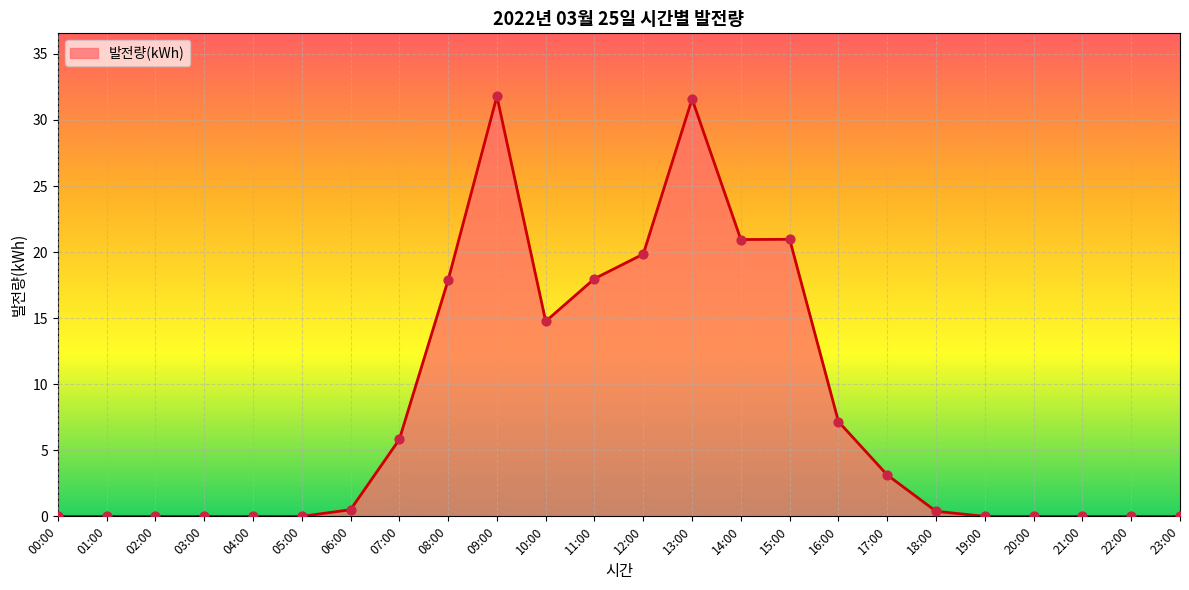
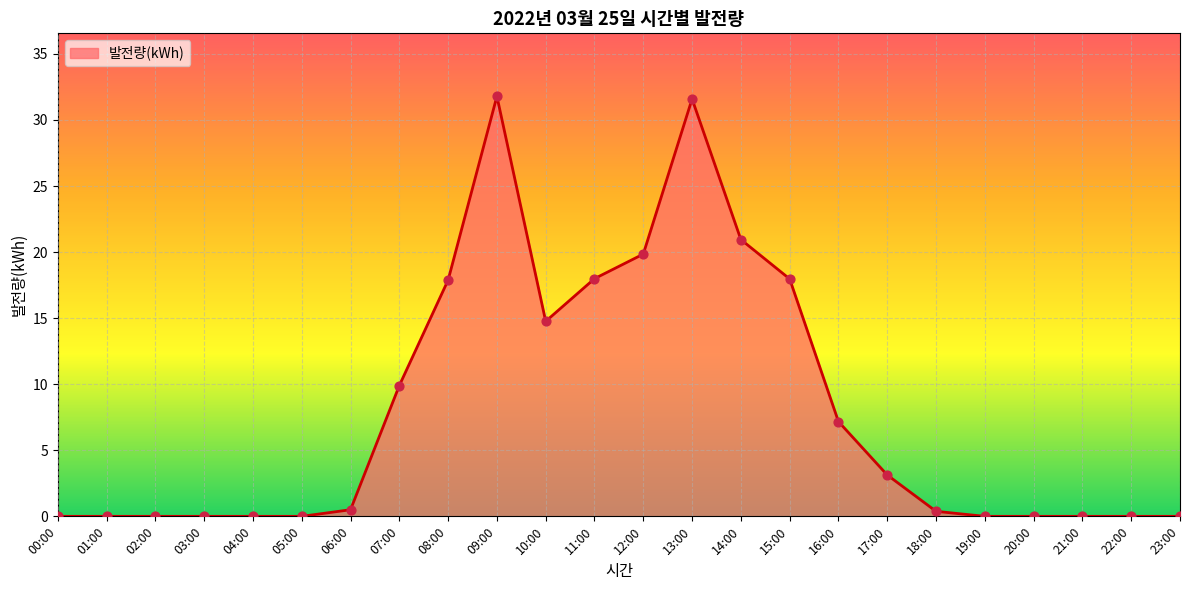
  {
    "00:00": 0.0,
    "01:00": 0.0,
    "02:00": 0.0,
    "03:00": 0.0,
    "04:00": 0.0,
    "05:00": 0.0,
    "06:00": 0.5,
-   "07:00": 5.8,
+   "07:00": 9.9,
    "08:00": 17.9,
    "09:00": 31.8,
    "10:00": 14.8,
    "11:00": 18.0,
    "12:00": 19.9,
    "13:00": 31.6,
    "14:00": 21.0,
-   "15:00": 21.0,
+   "15:00": 18.0,
    "16:00": 7.2,
    "17:00": 3.1,
    "18:00": 0.4,
    "19:00": 0.0,
    "20:00": 0.0,
    "21:00": 0.0,
    "22:00": 0.0,
    "23:00": 0.0
  }
